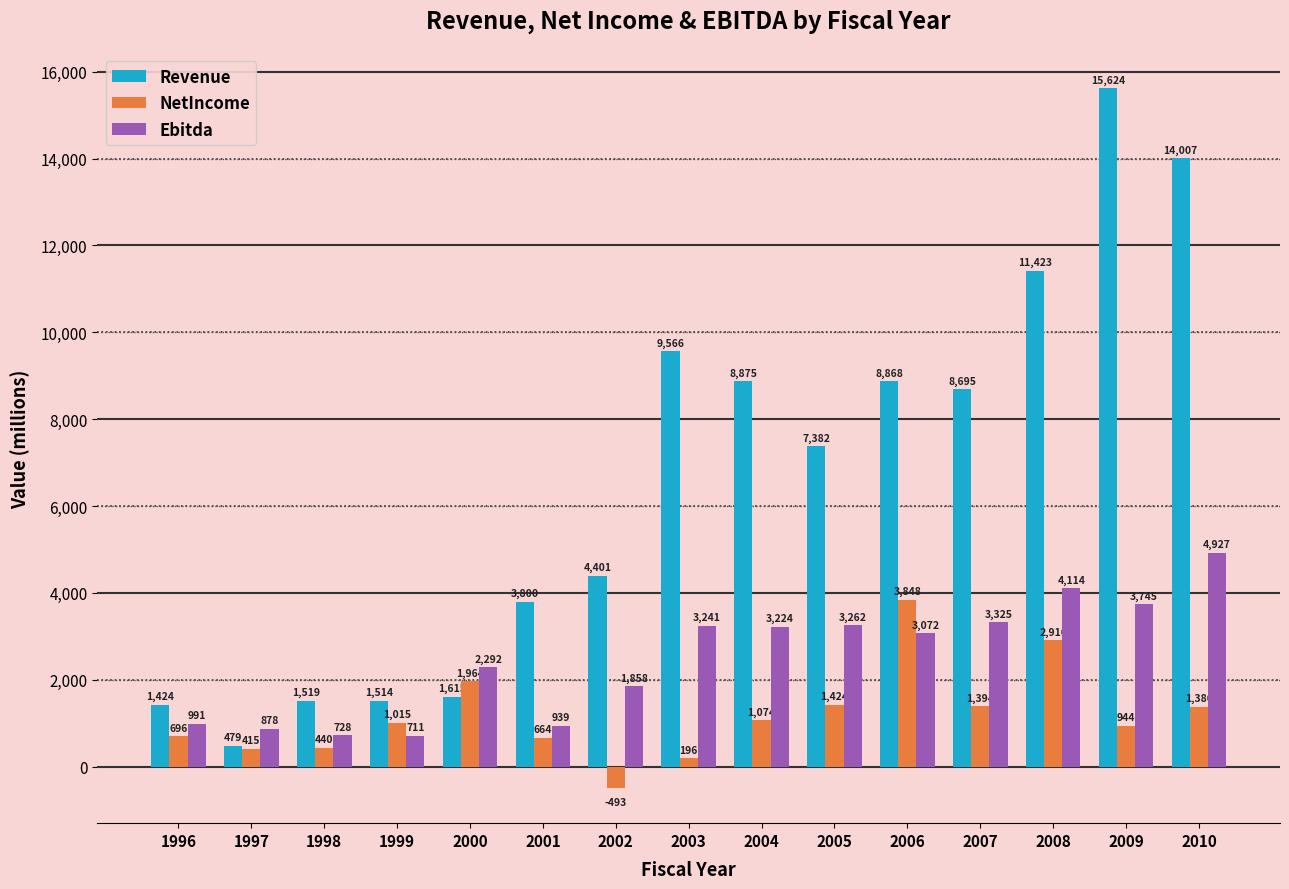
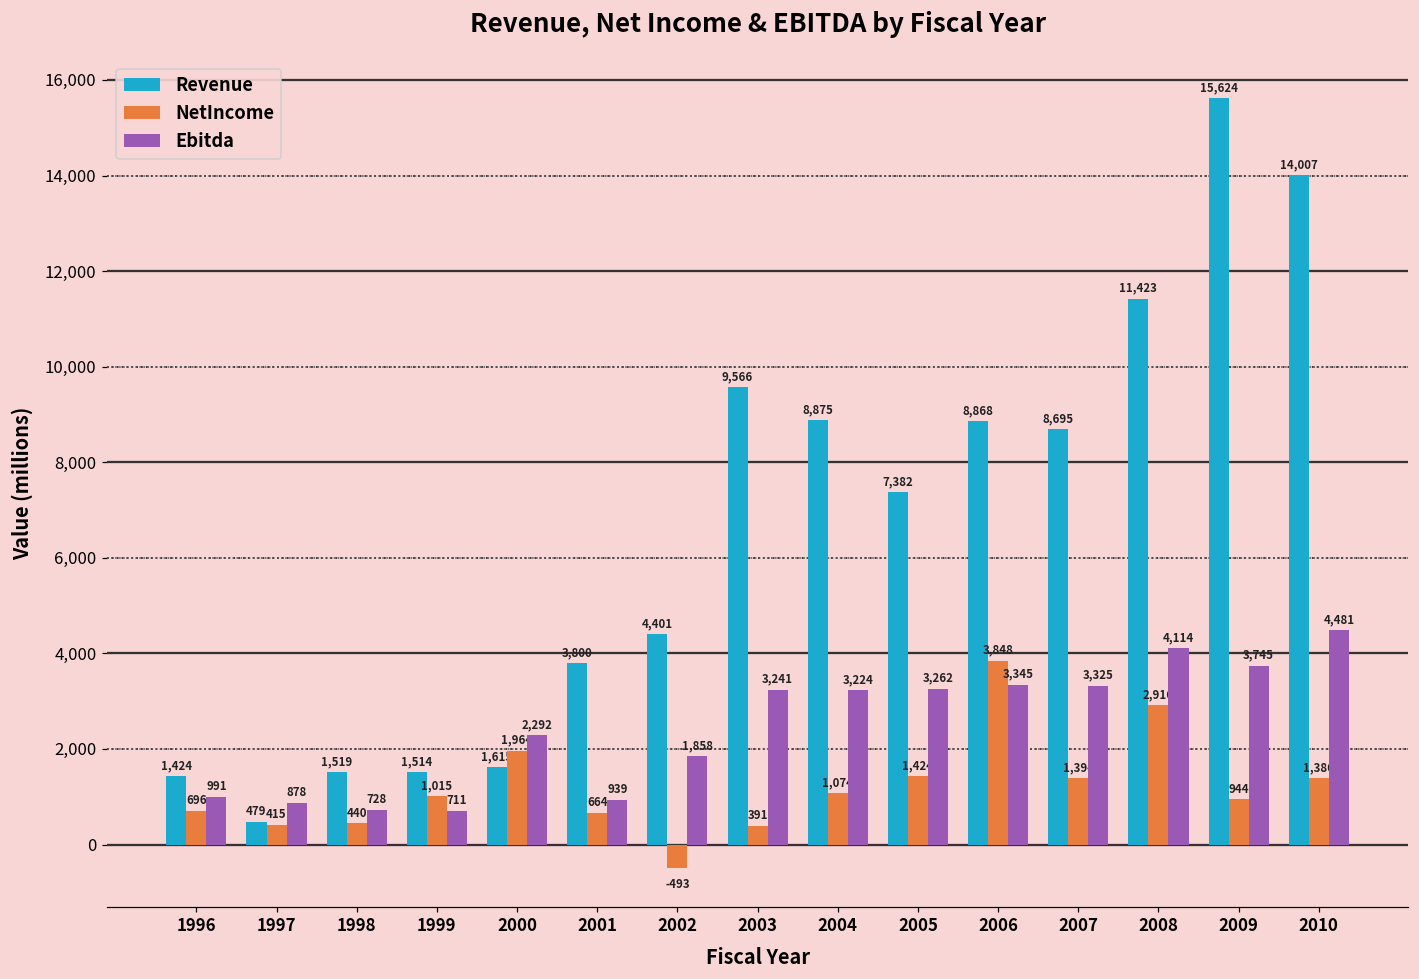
  {
    "Revenue": {
      "1996": "1,424",
      "1997": "479",
      "1998": "1,519",
      "1999": "1,514",
      "2000": "1,615",
      "2001": "3,800",
      "2002": "4,401",
      "2003": "9,566",
      "2004": "8,875",
      "2005": "7,382",
      "2006": "8,868",
      "2007": "8,695",
      "2008": "11,423",
      "2009": "15,624",
      "2010": "14,007"
    },
    "NetIncome": {
      "1996": "696",
      "1997": "415",
      "1998": "440",
      "1999": "1,015",
      "2000": "1,964",
      "2001": "664",
      "2002": "-493",
-     "2003": "196",
+     "2003": "391",
      "2004": "1,074",
      "2005": "1,424",
      "2006": "3,848",
      "2007": "1,394",
      "2008": "2,916",
      "2009": "944",
      "2010": "1,386"
    },
    "Ebitda": {
      "1996": "991",
      "1997": "878",
      "1998": "728",
      "1999": "711",
      "2000": "2,292",
      "2001": "939",
      "2002": "1,858",
      "2003": "3,241",
      "2004": "3,224",
      "2005": "3,262",
-     "2006": "3,072",
+     "2006": "3,345",
      "2007": "3,325",
      "2008": "4,114",
      "2009": "3,745",
-     "2010": "4,927"
+     "2010": "4,481"
    }
  }
